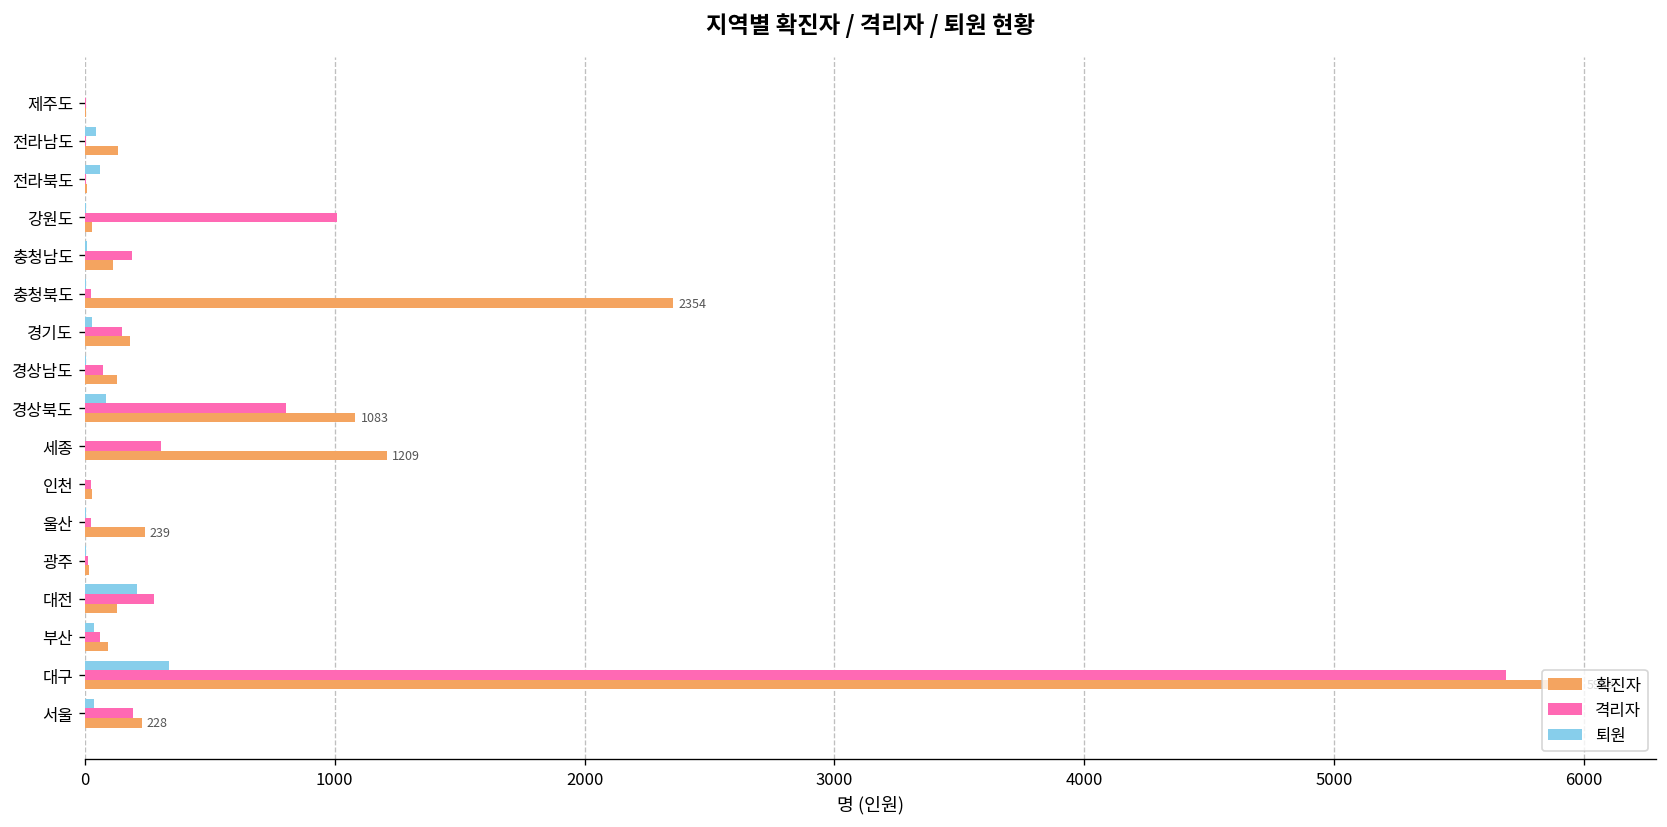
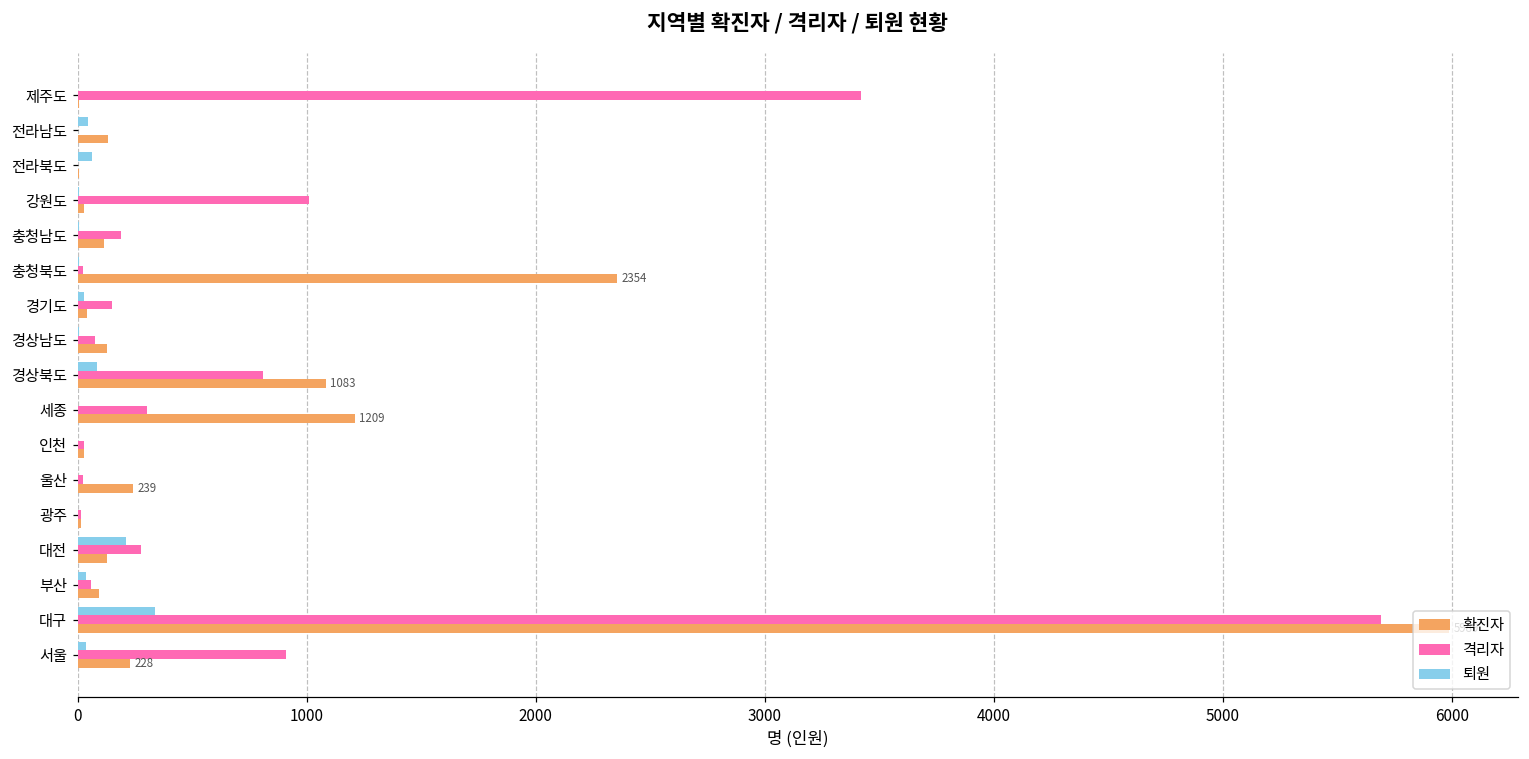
  {
    "확진자": {
      "전라남도": 130,
      "강원도": 30,
      "충청남도": 110,
-     "경기도": 180,
+     "경기도": 40,
      "경상남도": 130,
      "인천": 30,
      "광주": 20,
      "대전": 130,
      "부산": 90
    },
    "격리자": {
-     "제주도": 0,
+     "제주도": 3420,
      "강원도": 1010,
      "충청남도": 190,
      "충청북도": 20,
      "경기도": 150,
      "경상남도": 70,
      "경상북도": 810,
      "세종": 300,
      "인천": 30,
      "울산": 20,
      "대전": 280,
      "부산": 60,
      "대구": 5690,
-     "서울": 190
+     "서울": 910
    },
    "퇴원": {
      "전라남도": 50,
      "전라북도": 60,
      "경기도": 30,
      "경상북도": 80,
      "세종": 0,
      "대전": 210,
      "부산": 40,
      "대구": 340,
      "서울": 40
    }
  }
